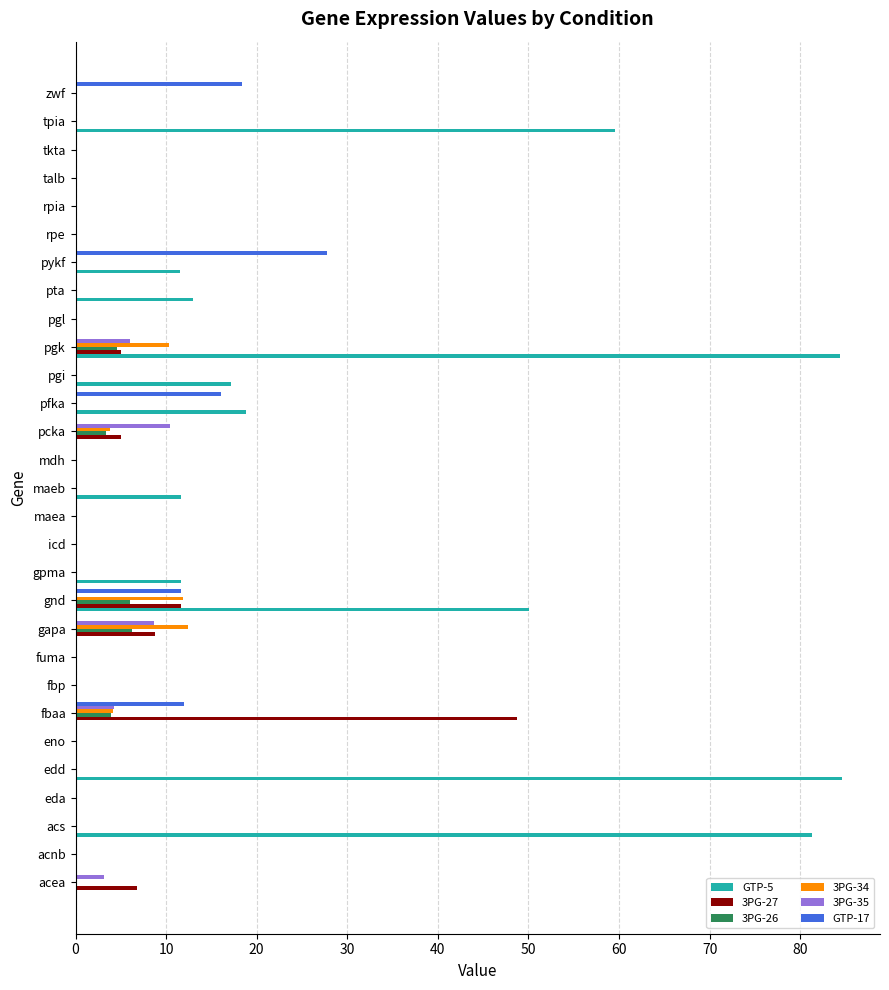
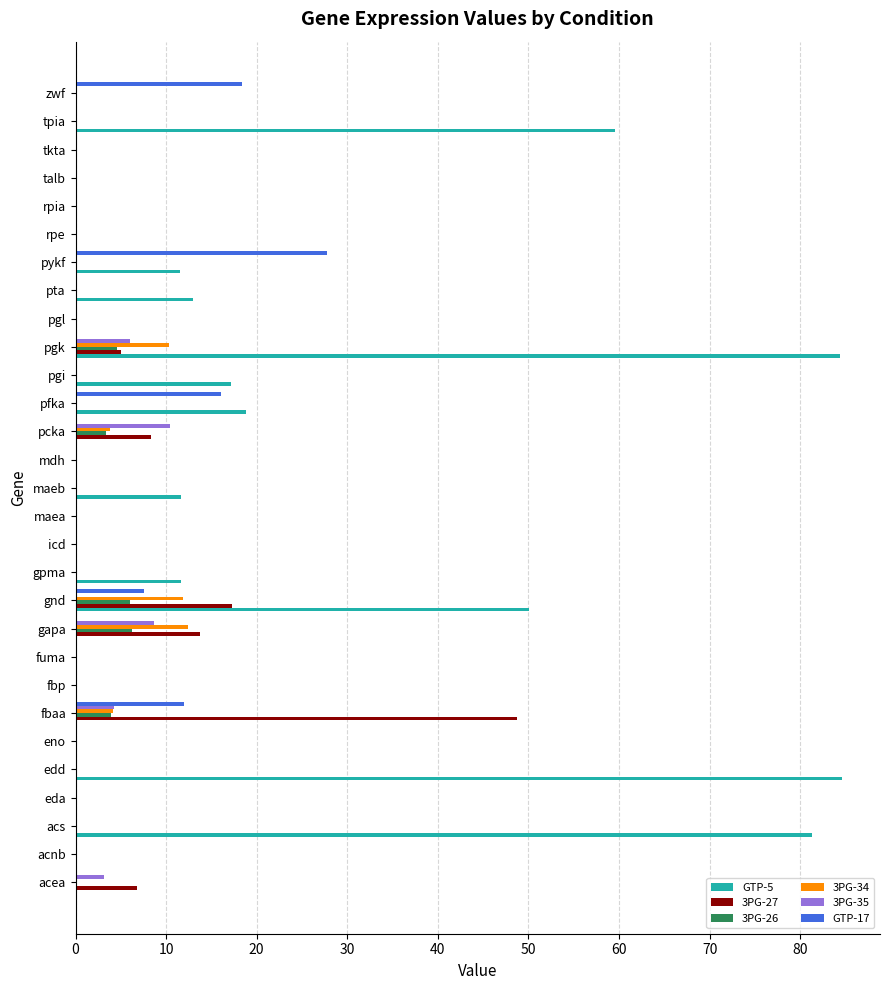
  {
    "GTP-5": {
      "zwf": 0,
      "tpia": 60,
      "tkta": 0,
      "talb": 0,
      "rpia": 0,
      "rpe": 0,
      "pykf": 12,
      "pta": 13,
      "pgl": 0,
      "pgk": 84,
      "pgi": 17,
      "pfka": 19,
      "pcka": 0,
      "mdh": 0,
      "maeb": 12,
      "maea": 0,
      "icd": 0,
      "gpma": 12,
      "gnd": 50,
      "gapa": 0,
      "fuma": 0,
      "fbp": 0,
      "fbaa": 0,
      "eno": 0,
      "edd": 85,
      "eda": 0,
      "acs": 81,
      "acnb": 0,
      "acea": 0
    },
    "3PG-27": {
      "zwf": 0,
      "tpia": 0,
      "tkta": 0,
      "talb": 0,
      "rpia": 0,
      "rpe": 0,
      "pykf": 0,
      "pta": 0,
      "pgl": 0,
      "pgk": 5,
      "pgi": 0,
      "pfka": 0,
-     "pcka": 5,
+     "pcka": 8,
      "mdh": 0,
      "maeb": 0,
      "maea": 0,
      "icd": 0,
      "gpma": 0,
-     "gnd": 12,
-     "gapa": 9,
+     "gnd": 17,
+     "gapa": 14,
      "fuma": 0,
      "fbp": 0,
      "fbaa": 49,
      "eno": 0,
      "edd": 0,
      "eda": 0,
      "acs": 0,
      "acnb": 0,
      "acea": 7
    },
    "3PG-26": {
      "zwf": 0,
      "tpia": 0,
      "tkta": 0,
      "talb": 0,
      "rpia": 0,
      "rpe": 0,
      "pykf": 0,
      "pta": 0,
      "pgl": 0,
      "pgk": 5,
      "pgi": 0,
      "pfka": 0,
      "pcka": 3,
      "mdh": 0,
      "maeb": 0,
      "maea": 0,
      "icd": 0,
      "gpma": 0,
      "gnd": 6,
      "gapa": 6,
      "fuma": 0,
      "fbp": 0,
      "fbaa": 4,
      "eno": 0,
      "edd": 0,
      "eda": 0,
      "acs": 0,
      "acnb": 0,
      "acea": 0
    },
    "3PG-34": {
      "zwf": 0,
      "tpia": 0,
      "tkta": 0,
      "talb": 0,
      "rpia": 0,
      "rpe": 0,
      "pykf": 0,
      "pta": 0,
      "pgl": 0,
      "pgk": 10,
      "pgi": 0,
      "pfka": 0,
      "pcka": 4,
      "mdh": 0,
      "maeb": 0,
      "maea": 0,
      "icd": 0,
      "gpma": 0,
      "gnd": 12,
      "gapa": 12,
      "fuma": 0,
      "fbp": 0,
      "fbaa": 4,
      "eno": 0,
      "edd": 0,
      "eda": 0,
      "acs": 0,
      "acnb": 0,
      "acea": 0
    },
    "3PG-35": {
      "zwf": 0,
      "tpia": 0,
      "tkta": 0,
      "talb": 0,
      "rpia": 0,
      "rpe": 0,
      "pykf": 0,
      "pta": 0,
      "pgl": 0,
      "pgk": 6,
      "pgi": 0,
      "pfka": 0,
      "pcka": 10,
      "mdh": 0,
      "maeb": 0,
      "maea": 0,
      "icd": 0,
      "gpma": 0,
      "gnd": 0,
      "gapa": 9,
      "fuma": 0,
      "fbp": 0,
      "fbaa": 4,
      "eno": 0,
      "edd": 0,
      "eda": 0,
      "acs": 0,
      "acnb": 0,
      "acea": 3
    },
    "GTP-17": {
      "zwf": 18,
      "tpia": 0,
      "tkta": 0,
      "talb": 0,
      "rpia": 0,
      "rpe": 0,
      "pykf": 28,
      "pta": 0,
      "pgl": 0,
      "pgk": 0,
      "pgi": 0,
      "pfka": 16,
      "pcka": 0,
      "mdh": 0,
      "maeb": 0,
      "maea": 0,
      "icd": 0,
      "gpma": 0,
-     "gnd": 12,
+     "gnd": 8,
      "gapa": 0,
      "fuma": 0,
      "fbp": 0,
      "fbaa": 12,
      "eno": 0,
      "edd": 0,
      "eda": 0,
      "acs": 0,
      "acnb": 0,
      "acea": 0
    }
  }
